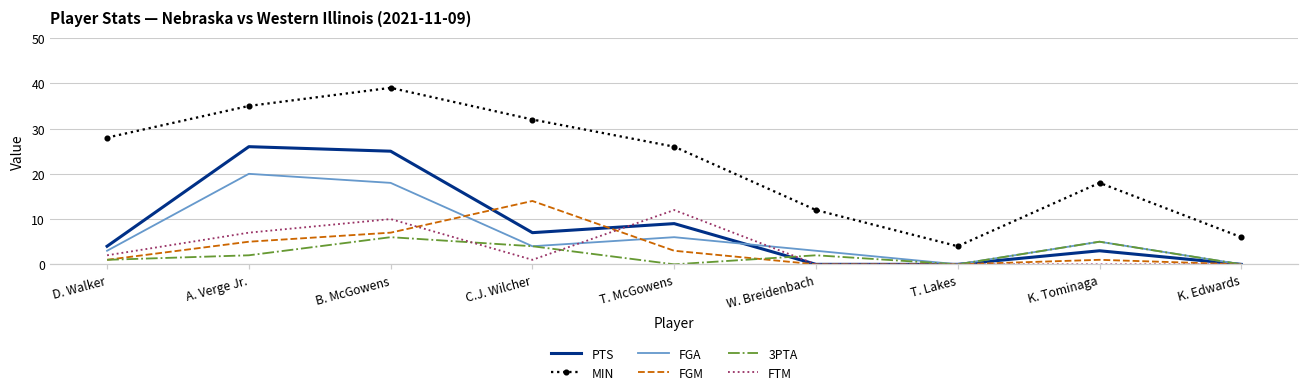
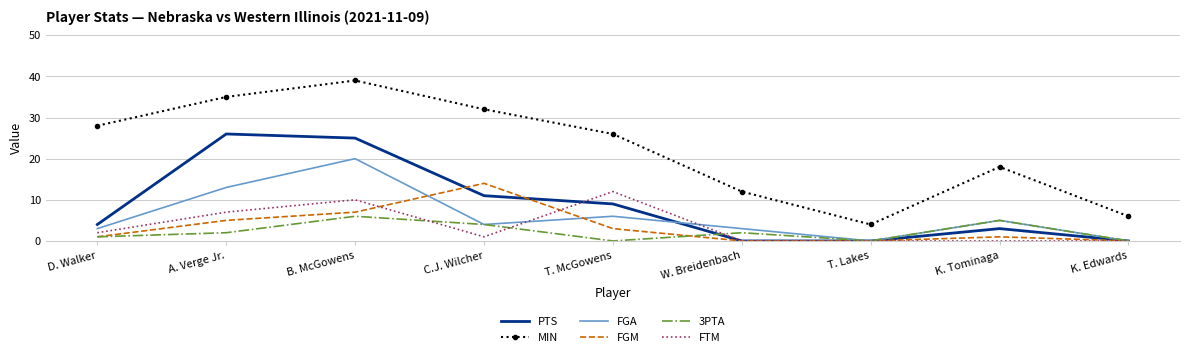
  {
    "PTS": {
      "D. Walker": 4,
      "A. Verge Jr.": 26,
      "B. McGowens": 25,
-     "C.J. Wilcher": 7,
+     "C.J. Wilcher": 11,
      "T. McGowens": 9,
      "K. Tominaga": 3
    },
    "MIN": {
      "D. Walker": 28,
      "A. Verge Jr.": 35,
      "B. McGowens": 39,
      "C.J. Wilcher": 32,
      "T. McGowens": 26,
      "W. Breidenbach": 12,
      "T. Lakes": 4,
      "K. Tominaga": 18,
      "K. Edwards": 6
    },
    "FGA": {
      "D. Walker": 3,
-     "A. Verge Jr.": 20,
-     "B. McGowens": 18,
+     "A. Verge Jr.": 13,
+     "B. McGowens": 20,
      "T. McGowens": 6,
      "W. Breidenbach": 3
    },
    "FGM": {
      "A. Verge Jr.": 5,
      "B. McGowens": 7,
      "C.J. Wilcher": 14,
      "T. McGowens": 3,
      "K. Tominaga": 1
    },
    "3PTA": {
      "A. Verge Jr.": 2,
      "B. McGowens": 6,
      "T. McGowens": 0,
      "W. Breidenbach": 2
    },
    "FTM": {
      "D. Walker": 2,
      "A. Verge Jr.": 7,
      "B. McGowens": 10,
      "C.J. Wilcher": 1,
      "T. McGowens": 12,
      "K. Tominaga": 0
    }
  }
